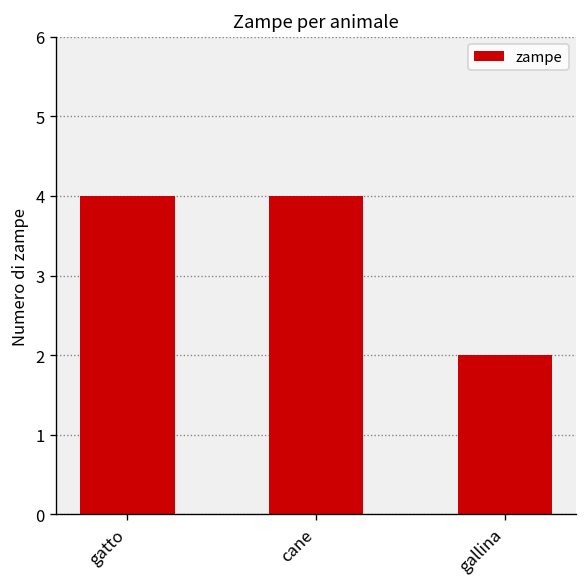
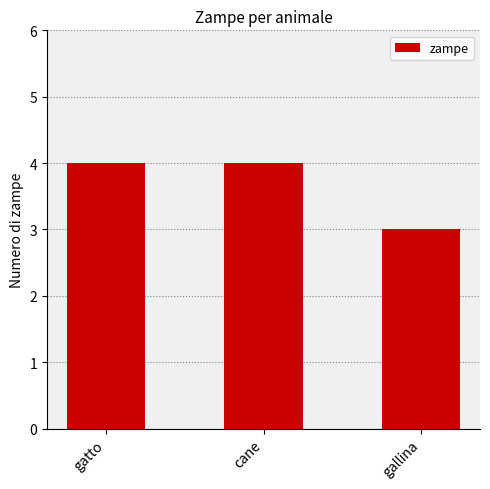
  {
    "gatto": 4,
    "cane": 4,
-   "gallina": 2
+   "gallina": 3
  }
